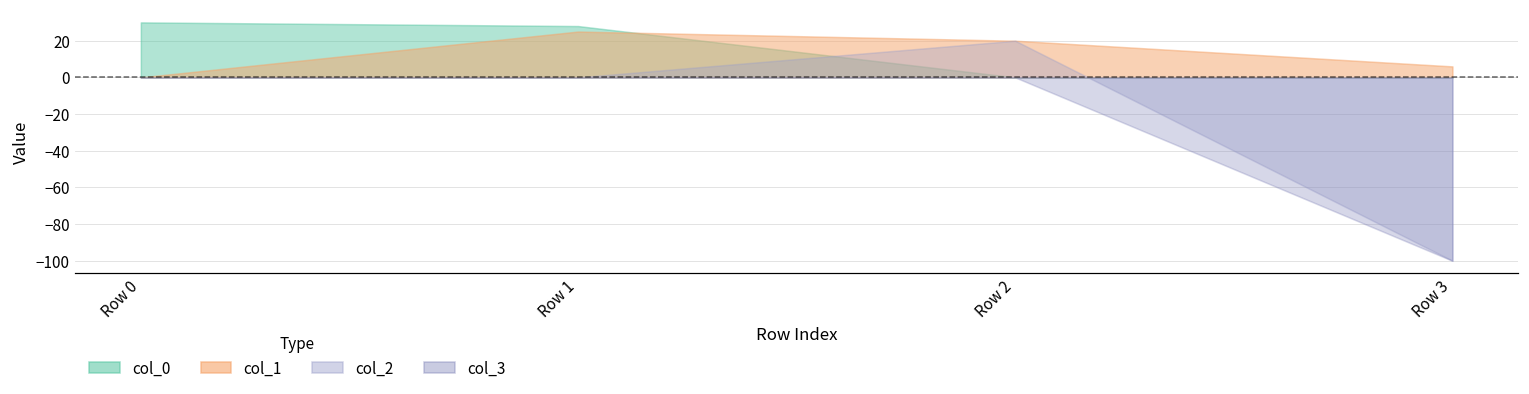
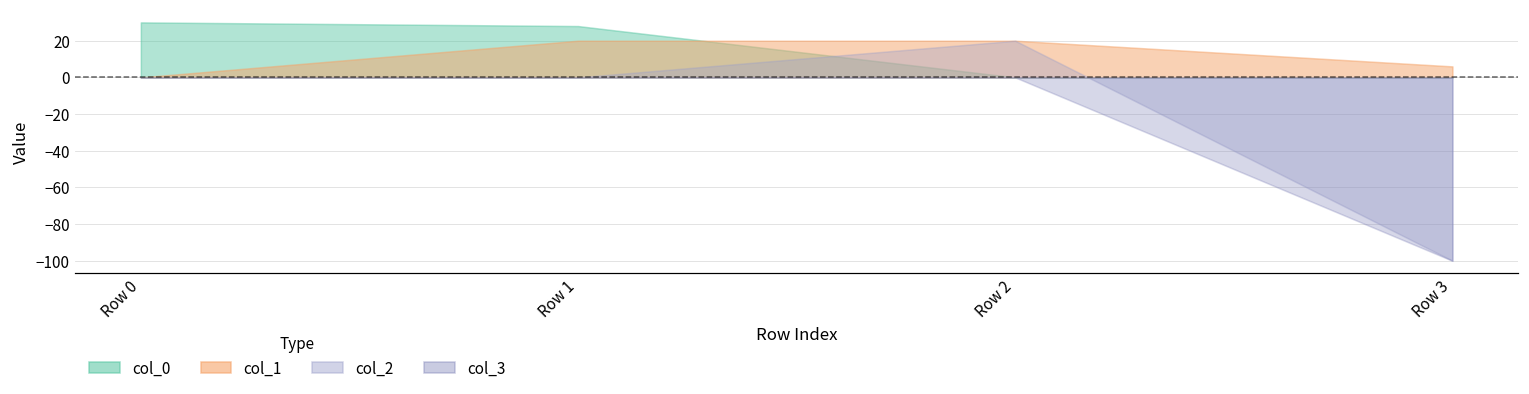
  {
    "col_0": {
      "Row 0": 30,
      "Row 1": 28
    },
    "col_1": {
-     "Row 1": 25,
+     "Row 1": 20,
      "Row 3": 6
    }
  }
